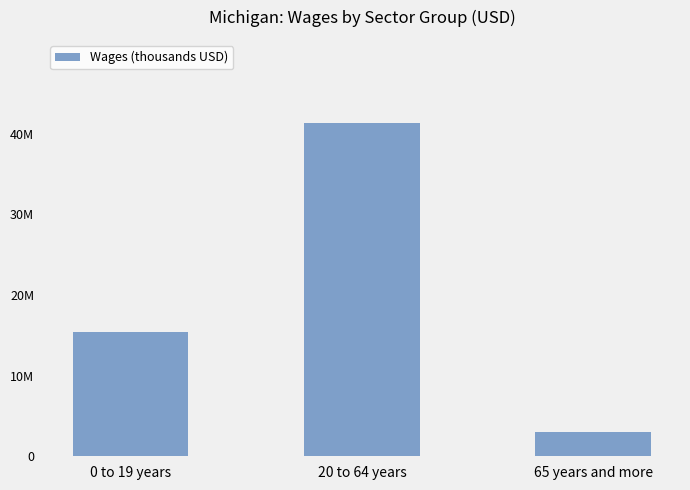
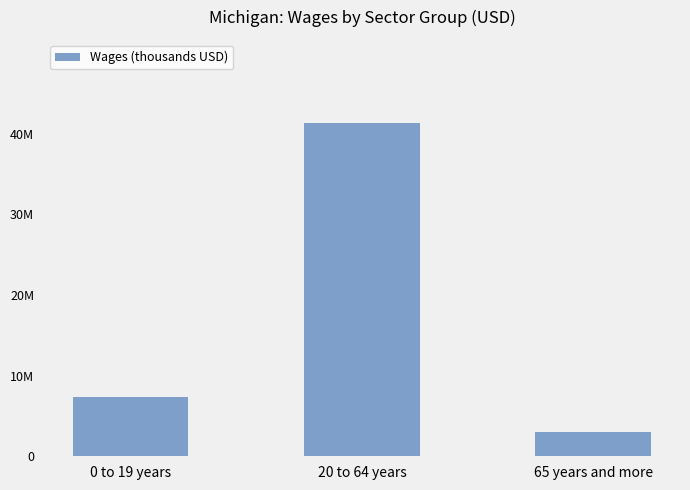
  {
-   "0 to 19 years": 15000000,
+   "0 to 19 years": 7000000,
    "20 to 64 years": 41000000,
    "65 years and more": 3000000
  }
